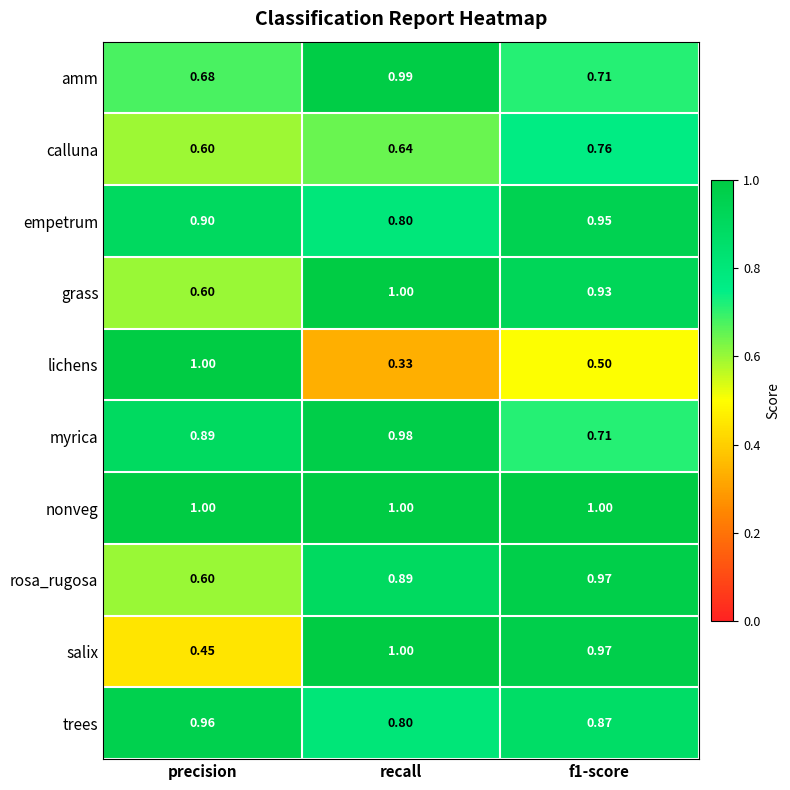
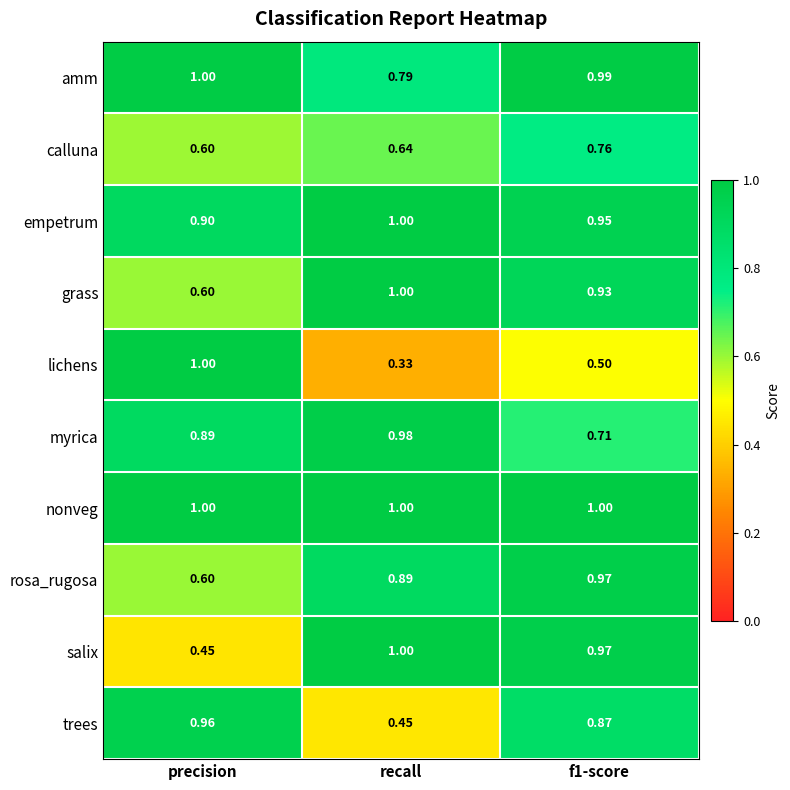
  {
    "amm": {
-     "precision": 0.68,
-     "recall": 0.99,
-     "f1-score": 0.71
+     "precision": 1.00,
+     "recall": 0.79,
+     "f1-score": 0.99
    },
    "calluna": {
      "precision": 0.60,
      "recall": 0.64,
      "f1-score": 0.76
    },
    "empetrum": {
      "precision": 0.90,
-     "recall": 0.80,
+     "recall": 1.00,
      "f1-score": 0.95
    },
    "grass": {
      "precision": 0.60,
      "recall": 1.00,
      "f1-score": 0.93
    },
    "lichens": {
      "precision": 1.00,
      "recall": 0.33,
      "f1-score": 0.50
    },
    "myrica": {
      "precision": 0.89,
      "recall": 0.98,
      "f1-score": 0.71
    },
    "nonveg": {
      "precision": 1.00,
      "recall": 1.00,
      "f1-score": 1.00
    },
    "rosa_rugosa": {
      "precision": 0.60,
      "recall": 0.89,
      "f1-score": 0.97
    },
    "salix": {
      "precision": 0.45,
      "recall": 1.00,
      "f1-score": 0.97
    },
    "trees": {
      "precision": 0.96,
-     "recall": 0.80,
+     "recall": 0.45,
      "f1-score": 0.87
    }
  }
